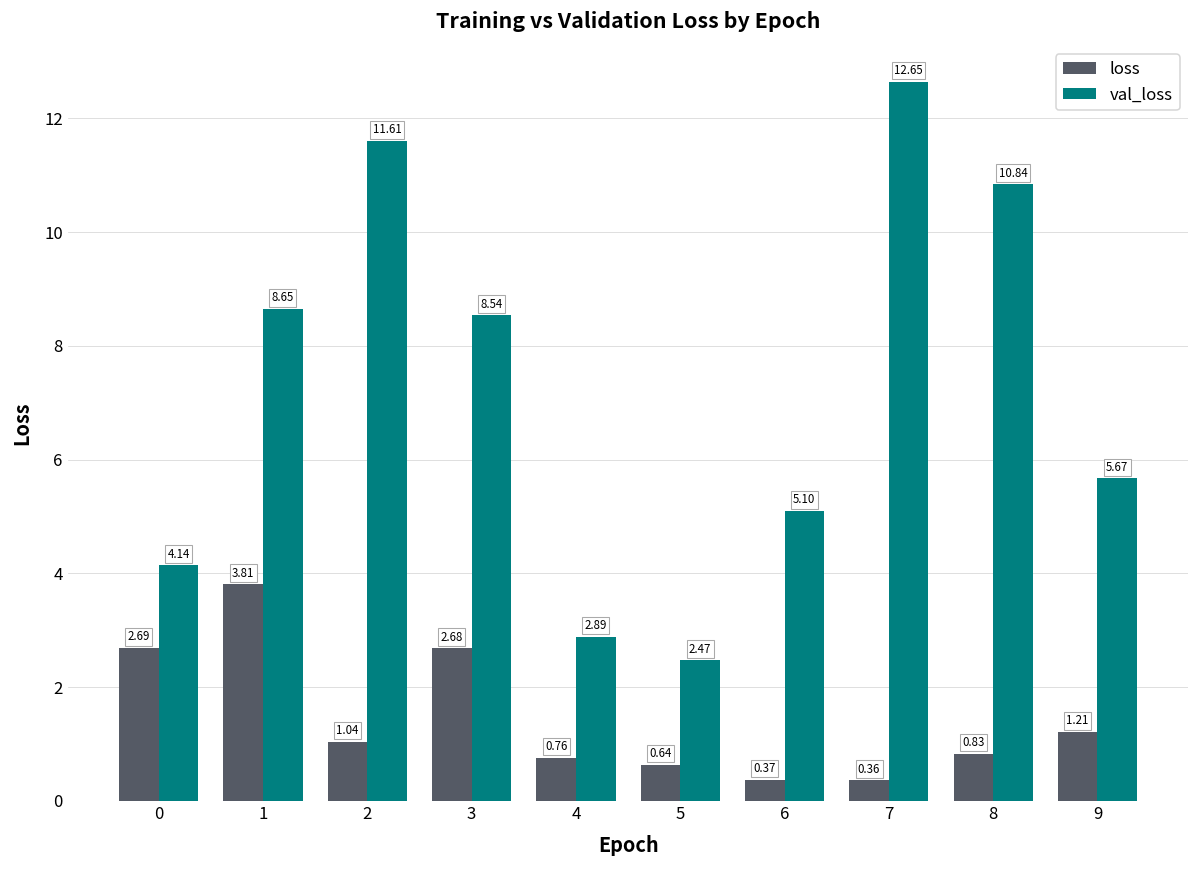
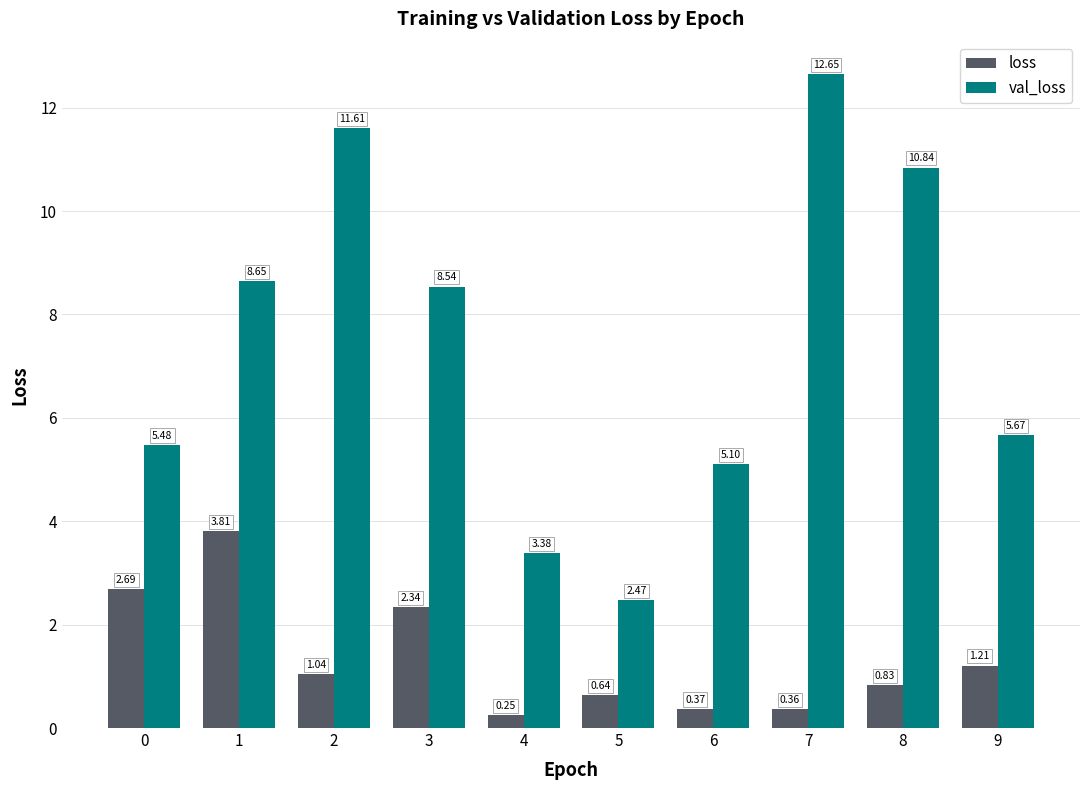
  {
    "loss": {
-     "3": 2.68,
-     "4": 0.76
+     "3": 2.34,
+     "4": 0.25
    },
    "val_loss": {
-     "0": 4.14,
-     "4": 2.89
+     "0": 5.48,
+     "4": 3.38
    }
  }
